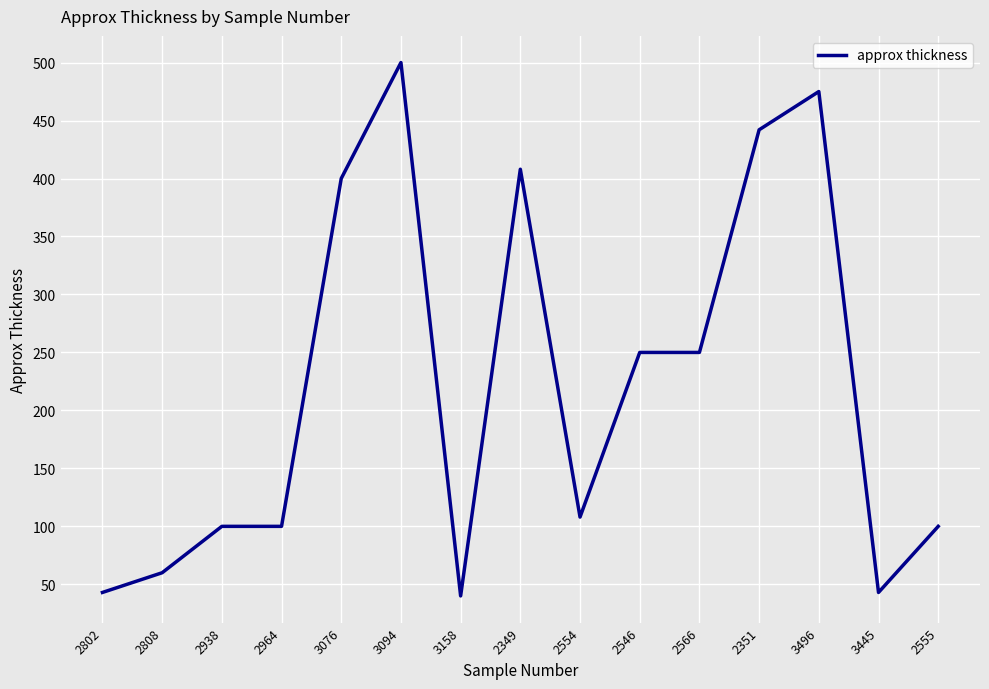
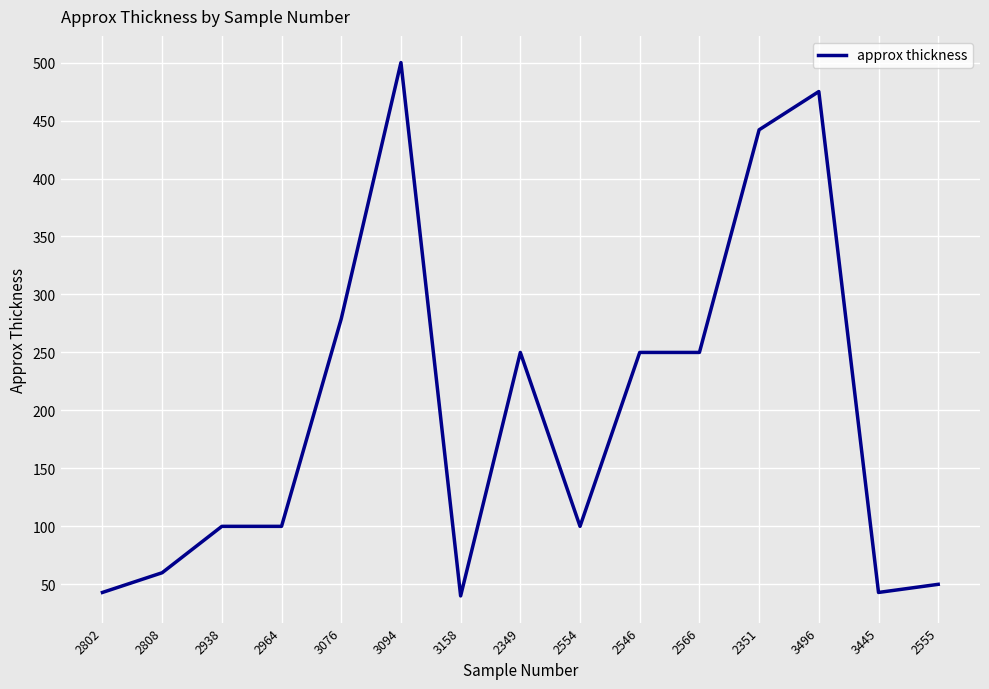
  {
    "2802": 43,
    "2808": 60,
    "2938": 100,
    "2964": 100,
-   "3076": 400,
+   "3076": 279,
    "3094": 500,
    "3158": 40,
-   "2349": 408,
-   "2554": 108,
+   "2349": 250,
+   "2554": 100,
    "2546": 250,
    "2566": 250,
    "2351": 442,
    "3496": 475,
    "3445": 43,
-   "2555": 100
+   "2555": 50
  }
